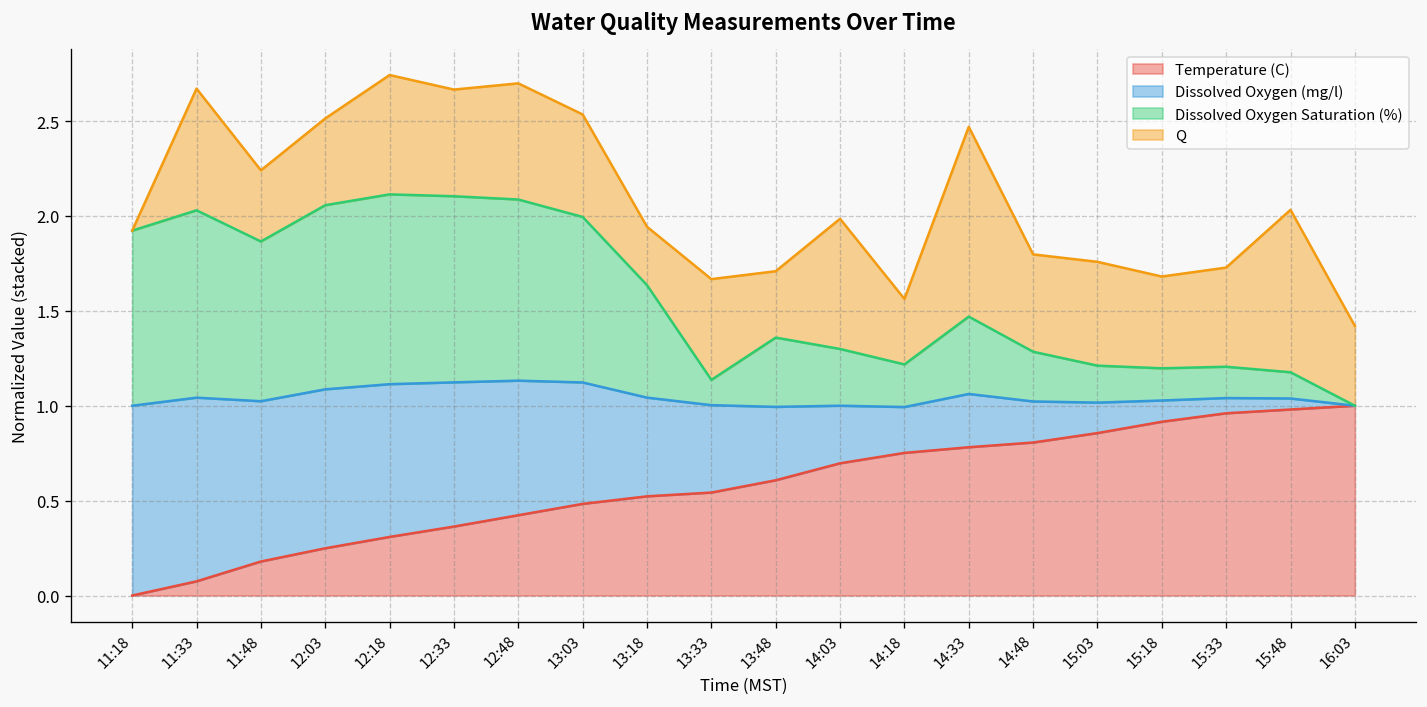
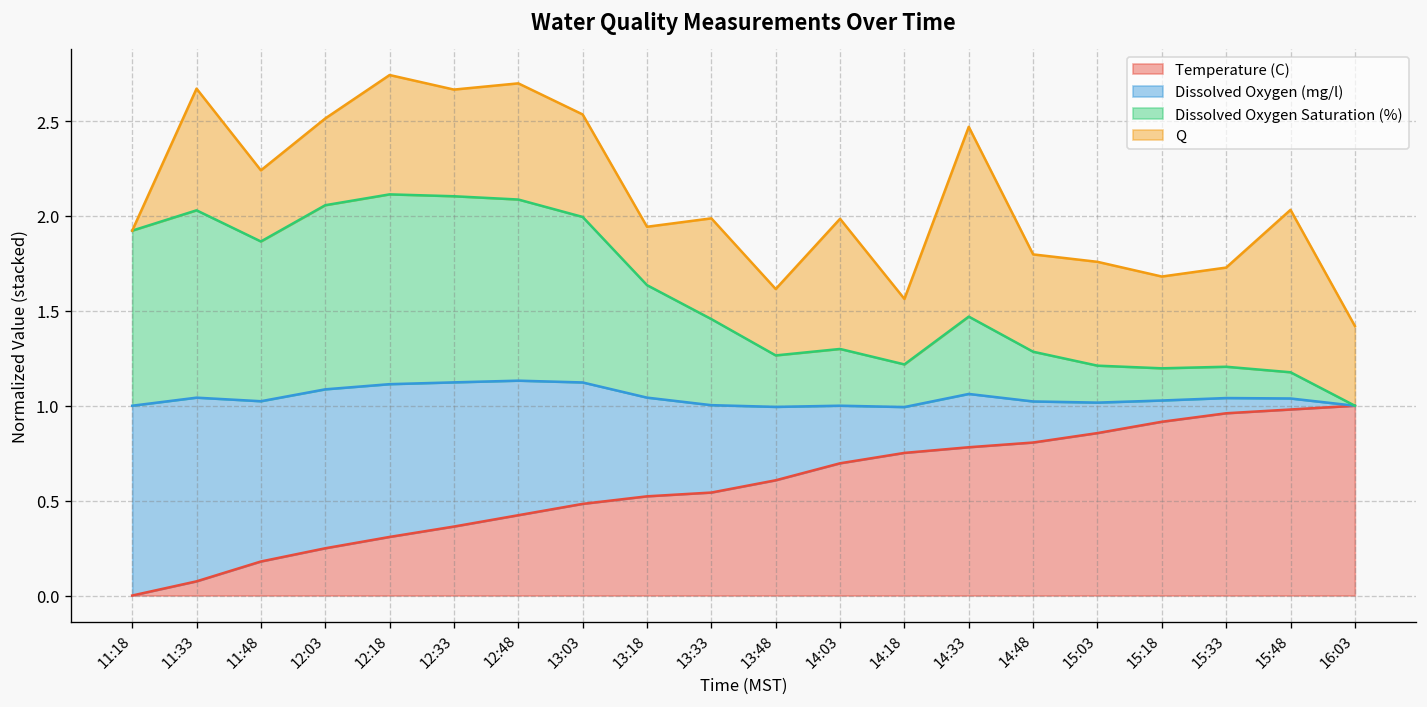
  {
    "Temperature (C)": {
      "11:18": 0.00,
      "11:33": 0.07,
      "11:48": 0.18,
      "12:03": 0.25,
      "12:18": 0.31,
      "12:33": 0.36,
      "12:48": 0.42,
      "13:03": 0.48,
      "13:18": 0.52,
      "13:33": 0.54,
      "13:48": 0.61,
      "14:03": 0.70,
      "14:18": 0.75,
      "14:33": 0.78,
      "14:48": 0.81,
      "15:03": 0.86,
      "15:18": 0.92,
      "15:33": 0.96,
      "15:48": 0.98
    },
    "Dissolved Oxygen (mg/l)": {
      "11:18": 1.00,
      "11:33": 0.97,
      "11:48": 0.84,
      "12:03": 0.84,
      "12:18": 0.80,
      "12:33": 0.76,
      "12:48": 0.71,
      "13:03": 0.64,
      "13:18": 0.52,
      "13:33": 0.46,
      "13:48": 0.39,
      "14:03": 0.30,
      "14:18": 0.24,
      "14:33": 0.28,
      "14:48": 0.22,
      "15:03": 0.16,
      "15:18": 0.11,
      "15:33": 0.08,
      "15:48": 0.06
    },
    "Dissolved Oxygen Saturation (%)": {
      "11:33": 0.99,
      "11:48": 0.84,
      "12:03": 0.97,
      "12:18": 1.00,
      "12:33": 0.98,
      "12:48": 0.95,
      "13:03": 0.87,
      "13:18": 0.59,
-     "13:33": 0.13,
-     "13:48": 0.37,
+     "13:33": 0.45,
+     "13:48": 0.27,
      "14:03": 0.30,
      "14:18": 0.22,
      "14:33": 0.41,
      "14:48": 0.26,
      "15:03": 0.19,
      "15:18": 0.17,
      "15:33": 0.16,
      "15:48": 0.14
    },
    "Q": {
      "11:33": 0.64,
      "11:48": 0.37,
      "12:03": 0.46,
      "12:18": 0.63,
      "12:33": 0.56,
      "12:48": 0.61,
      "13:03": 0.54,
      "13:18": 0.31,
      "13:33": 0.53,
      "13:48": 0.35,
      "14:03": 0.69,
      "14:18": 0.35,
      "14:33": 1.00,
      "14:48": 0.51,
      "15:03": 0.55,
      "15:18": 0.48,
      "15:33": 0.52,
      "15:48": 0.86,
      "16:03": 0.42
    }
  }
